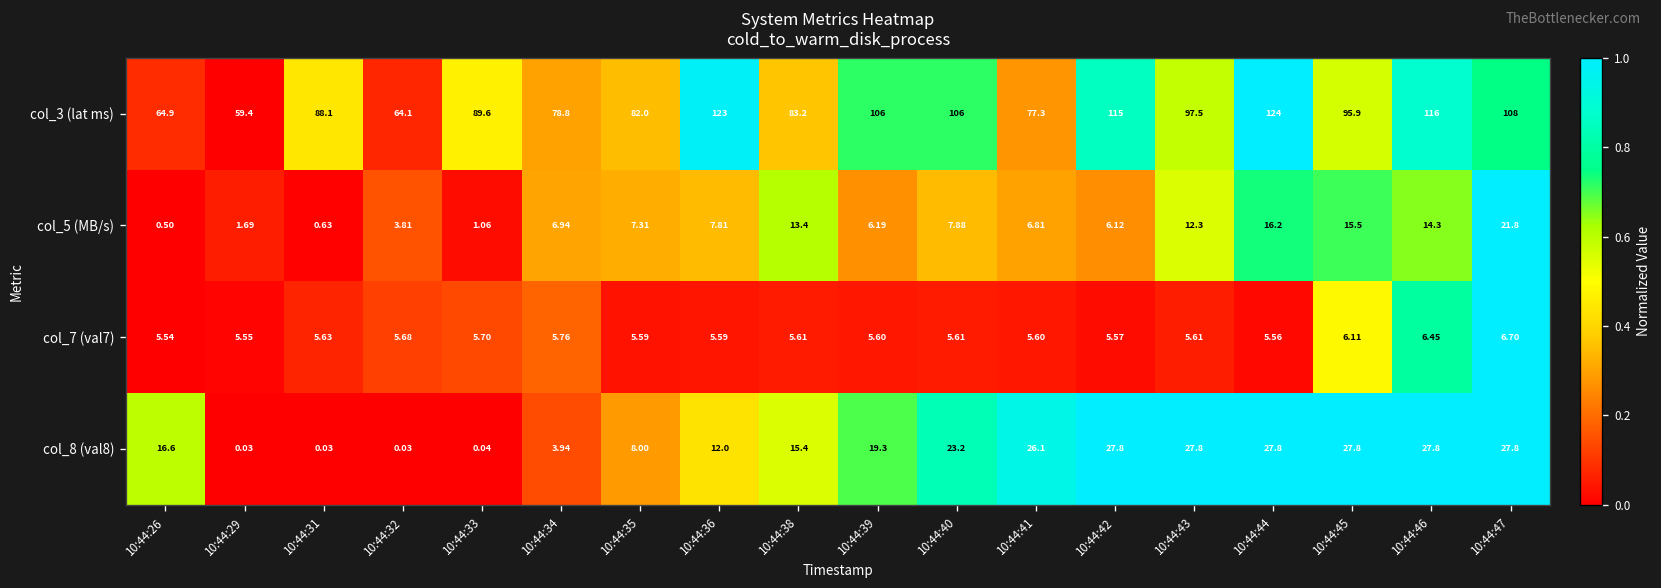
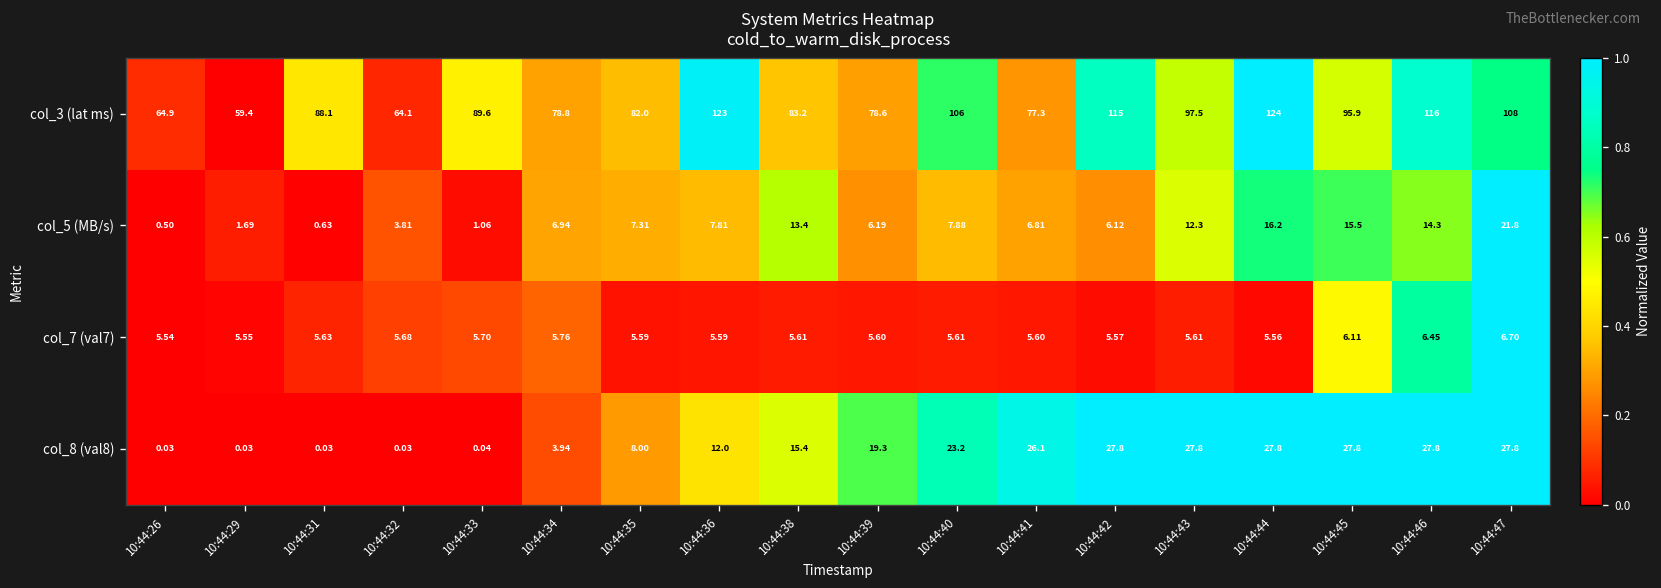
  {
    "col_3 (lat ms)": {
      "10:44:26": 64.9,
      "10:44:29": 59.4,
      "10:44:31": 88.1,
      "10:44:32": 64.1,
      "10:44:33": 89.6,
      "10:44:34": 78.8,
      "10:44:35": 82.0,
      "10:44:36": 123,
      "10:44:38": 83.2,
-     "10:44:39": 106,
+     "10:44:39": 78.6,
      "10:44:40": 106,
      "10:44:41": 77.3,
      "10:44:42": 115,
      "10:44:43": 97.5,
      "10:44:44": 124,
      "10:44:45": 95.9,
      "10:44:46": 116,
      "10:44:47": 108
    },
    "col_5 (MB/s)": {
      "10:44:26": 0.50,
      "10:44:29": 1.69,
      "10:44:31": 0.63,
      "10:44:32": 3.81,
      "10:44:33": 1.06,
      "10:44:34": 6.94,
      "10:44:35": 7.31,
      "10:44:36": 7.81,
      "10:44:38": 13.4,
      "10:44:39": 6.19,
      "10:44:40": 7.88,
      "10:44:41": 6.81,
      "10:44:42": 6.12,
      "10:44:43": 12.3,
      "10:44:44": 16.2,
      "10:44:45": 15.5,
      "10:44:46": 14.3,
      "10:44:47": 21.8
    },
    "col_7 (val7)": {
      "10:44:26": 5.54,
      "10:44:29": 5.55,
      "10:44:31": 5.63,
      "10:44:32": 5.68,
      "10:44:33": 5.70,
      "10:44:34": 5.76,
      "10:44:35": 5.59,
      "10:44:36": 5.59,
      "10:44:38": 5.61,
      "10:44:39": 5.60,
      "10:44:40": 5.61,
      "10:44:41": 5.60,
      "10:44:42": 5.57,
      "10:44:43": 5.61,
      "10:44:44": 5.56,
      "10:44:45": 6.11,
      "10:44:46": 6.45,
      "10:44:47": 6.70
    },
    "col_8 (val8)": {
-     "10:44:26": 16.6,
+     "10:44:26": 0.03,
      "10:44:29": 0.03,
      "10:44:31": 0.03,
      "10:44:32": 0.03,
      "10:44:33": 0.04,
      "10:44:34": 3.94,
      "10:44:35": 8.00,
      "10:44:36": 12.0,
      "10:44:38": 15.4,
      "10:44:39": 19.3,
      "10:44:40": 23.2,
      "10:44:41": 26.1,
      "10:44:42": 27.8,
      "10:44:43": 27.8,
      "10:44:44": 27.8,
      "10:44:45": 27.8,
      "10:44:46": 27.8,
      "10:44:47": 27.8
    }
  }
